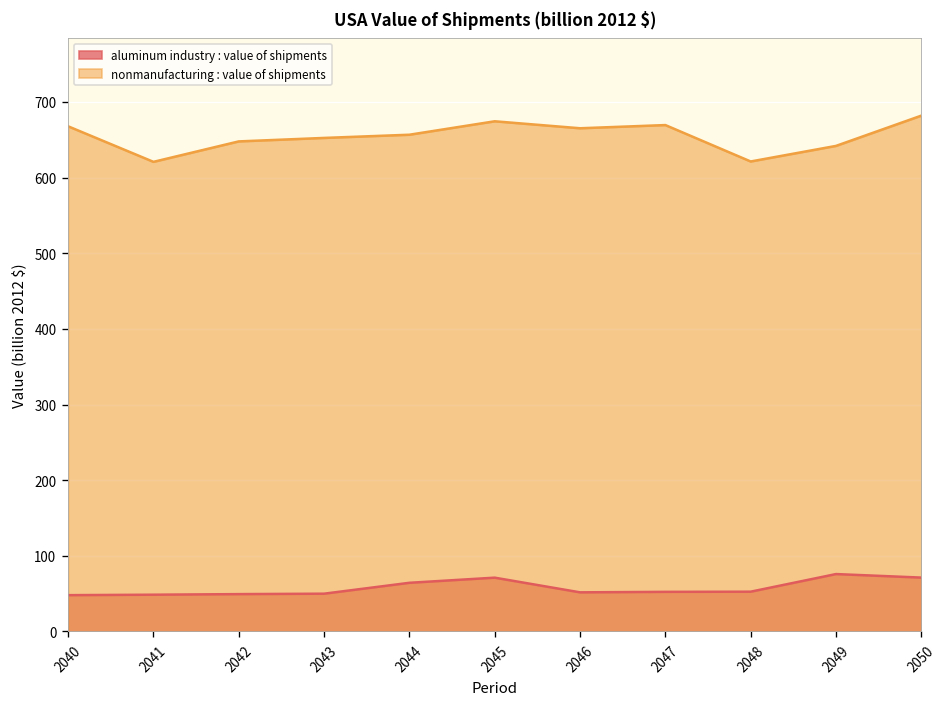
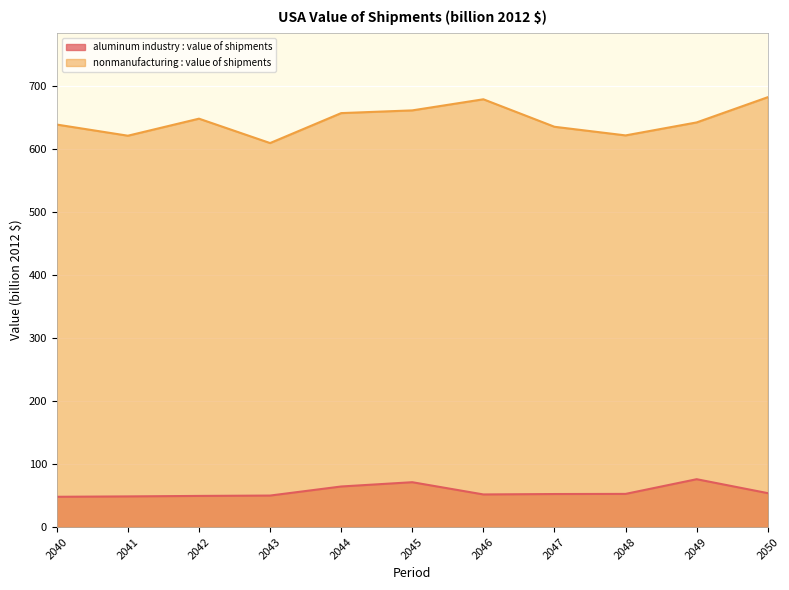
  {
    "aluminum industry : value of shipments": {
      "2040": 50,
      "2041": 50,
      "2042": 50,
      "2043": 50,
      "2044": 60,
      "2045": 70,
      "2046": 50,
      "2047": 50,
      "2048": 50,
      "2049": 80,
-     "2050": 70
+     "2050": 50
    },
    "nonmanufacturing : value of shipments": {
-     "2040": 670,
+     "2040": 640,
      "2041": 620,
      "2042": 650,
-     "2043": 650,
+     "2043": 610,
      "2044": 660,
-     "2045": 670,
-     "2046": 670,
-     "2047": 670,
+     "2045": 660,
+     "2046": 680,
+     "2047": 640,
      "2048": 620,
      "2049": 640,
      "2050": 680
    }
  }
